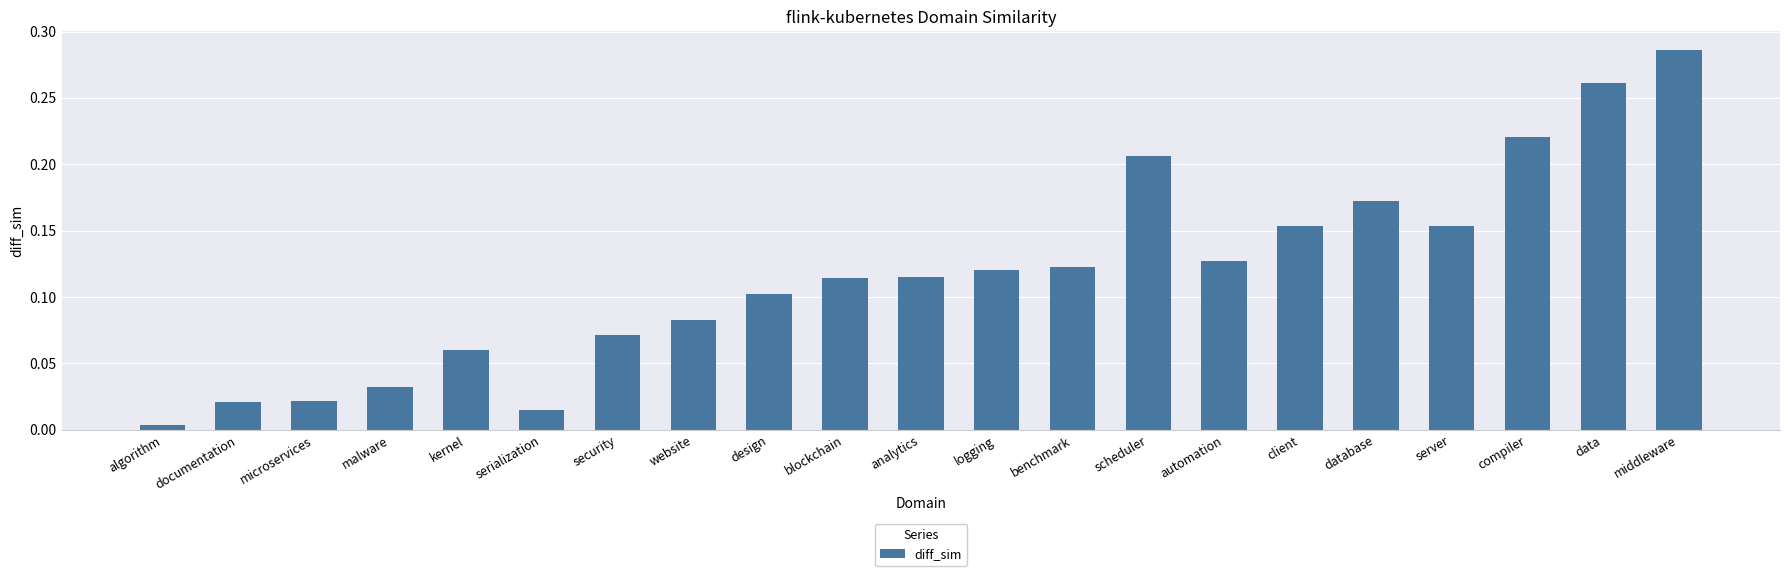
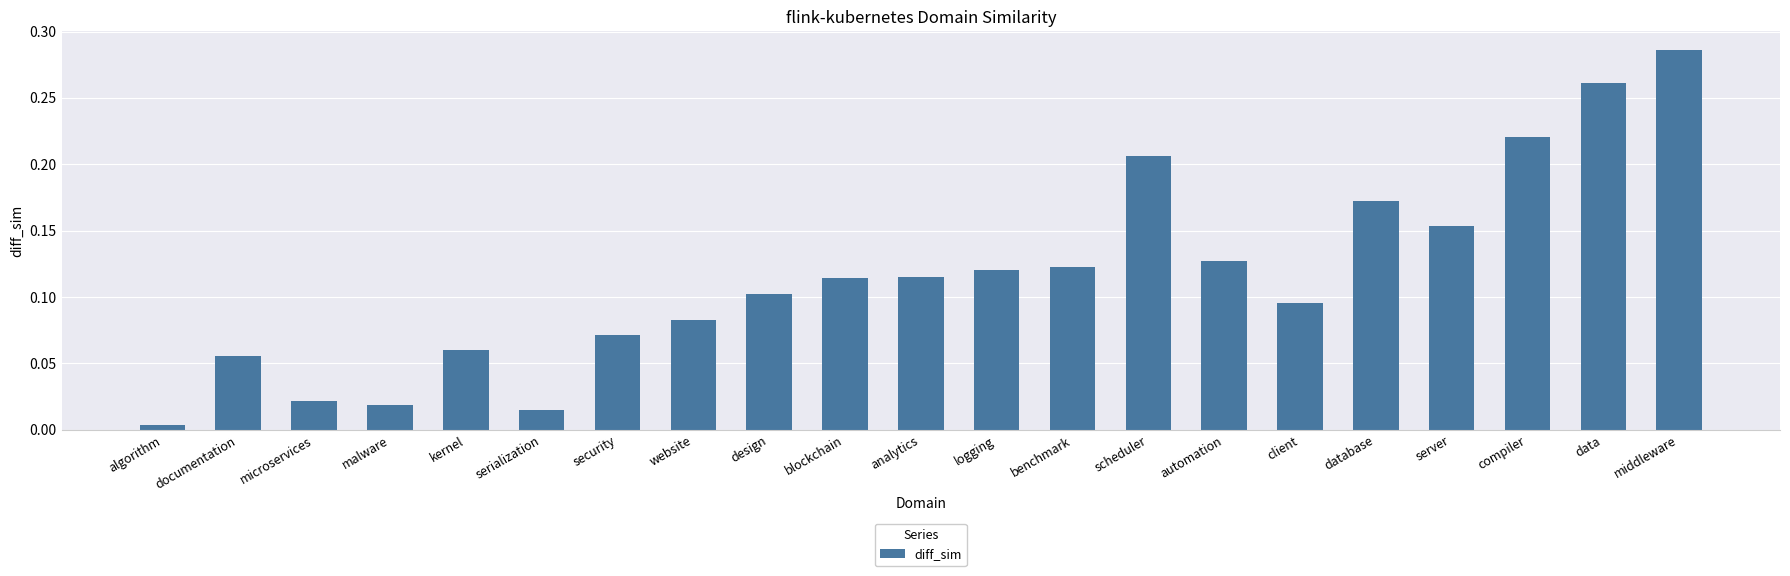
  {
    "algorithm": 0.004,
-   "documentation": 0.021,
+   "documentation": 0.055,
    "microservices": 0.022,
-   "malware": 0.032,
+   "malware": 0.018,
    "kernel": 0.060,
    "serialization": 0.015,
    "security": 0.072,
    "website": 0.083,
    "design": 0.103,
    "blockchain": 0.114,
    "analytics": 0.115,
    "logging": 0.121,
    "benchmark": 0.123,
    "scheduler": 0.207,
    "automation": 0.127,
-   "client": 0.153,
+   "client": 0.095,
    "database": 0.172,
    "server": 0.153,
    "compiler": 0.221,
    "data": 0.262,
    "middleware": 0.286
  }
